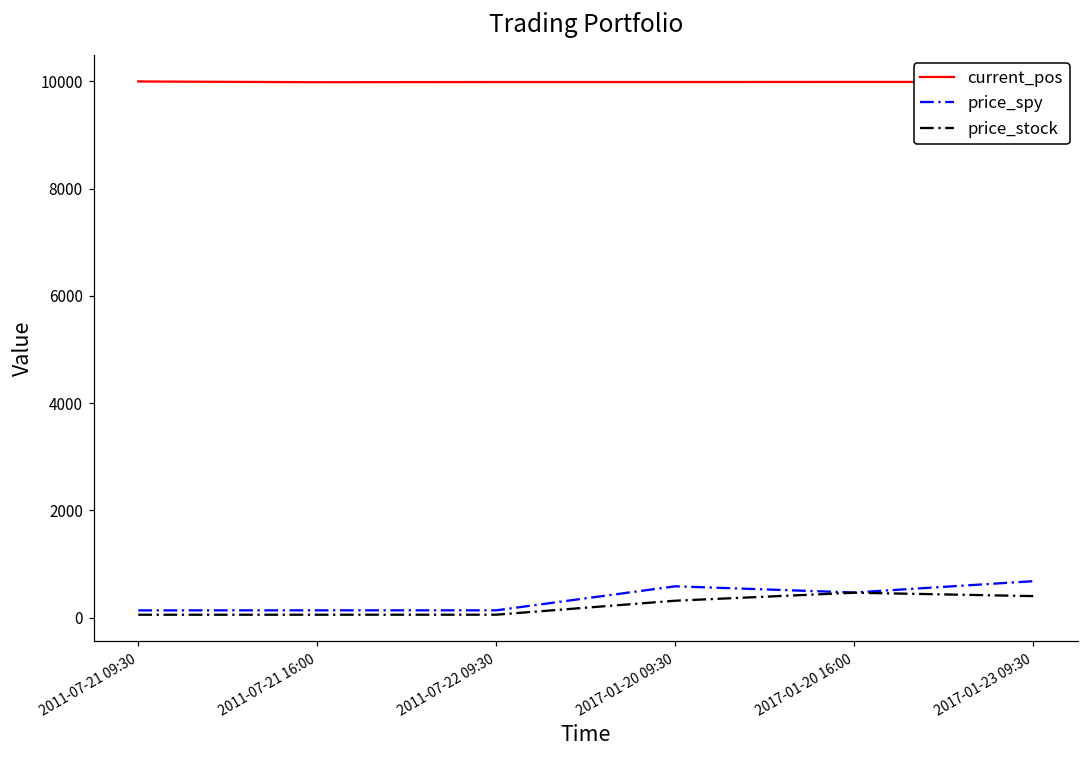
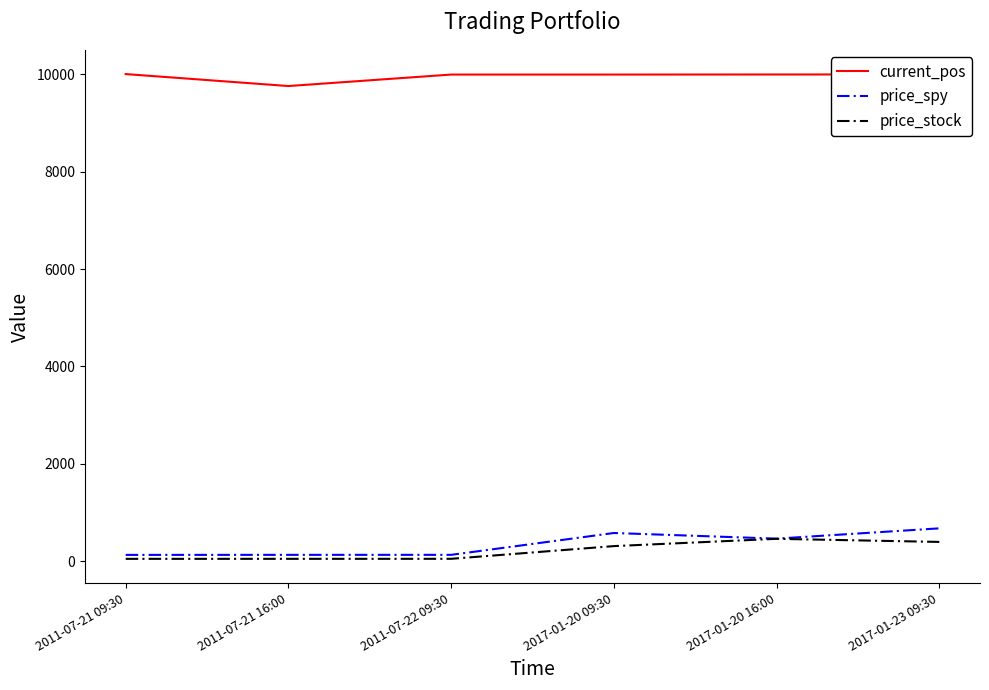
  {
    "current_pos": {
      "2011-07-21 09:30": 10000,
-     "2011-07-21 16:00": 10000,
+     "2011-07-21 16:00": 9800,
      "2011-07-22 09:30": 10000,
      "2017-01-20 09:30": 10000,
      "2017-01-20 16:00": 10000
    },
    "price_spy": {
      "2011-07-21 09:30": 100,
      "2011-07-21 16:00": 100,
      "2011-07-22 09:30": 100,
      "2017-01-20 09:30": 600,
      "2017-01-23 09:30": 700
    },
    "price_stock": {
      "2011-07-21 09:30": 100,
      "2011-07-21 16:00": 100,
      "2011-07-22 09:30": 100,
      "2017-01-20 09:30": 300,
      "2017-01-23 09:30": 400
    }
  }
